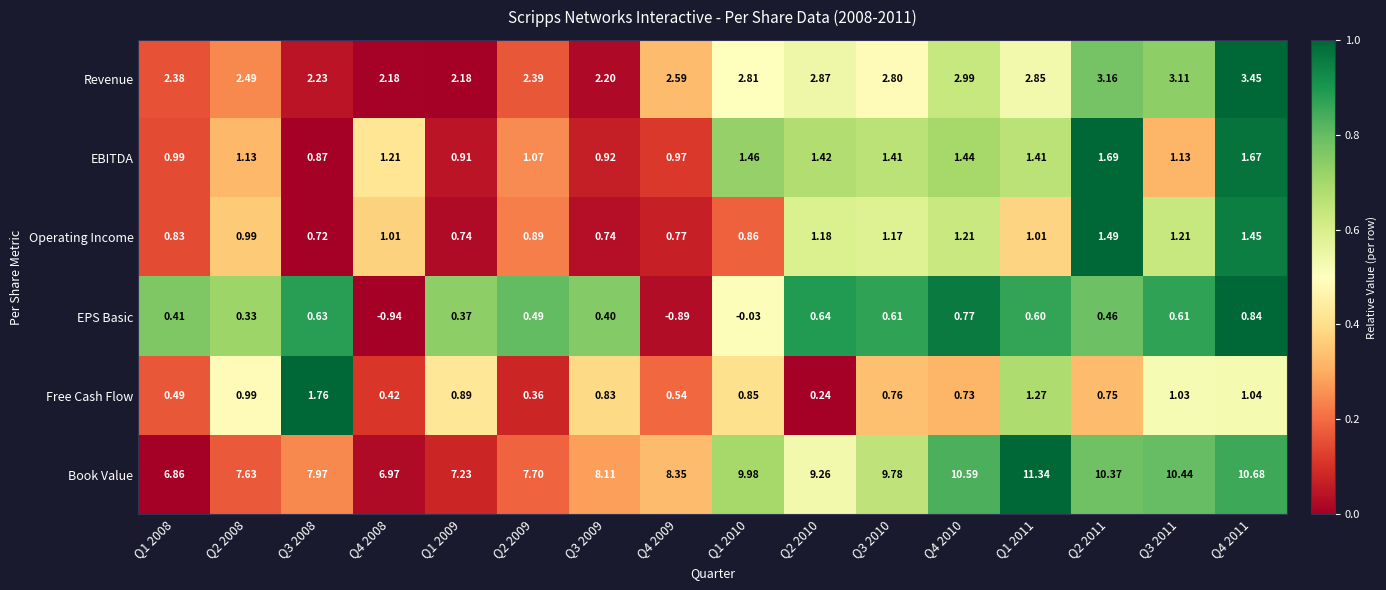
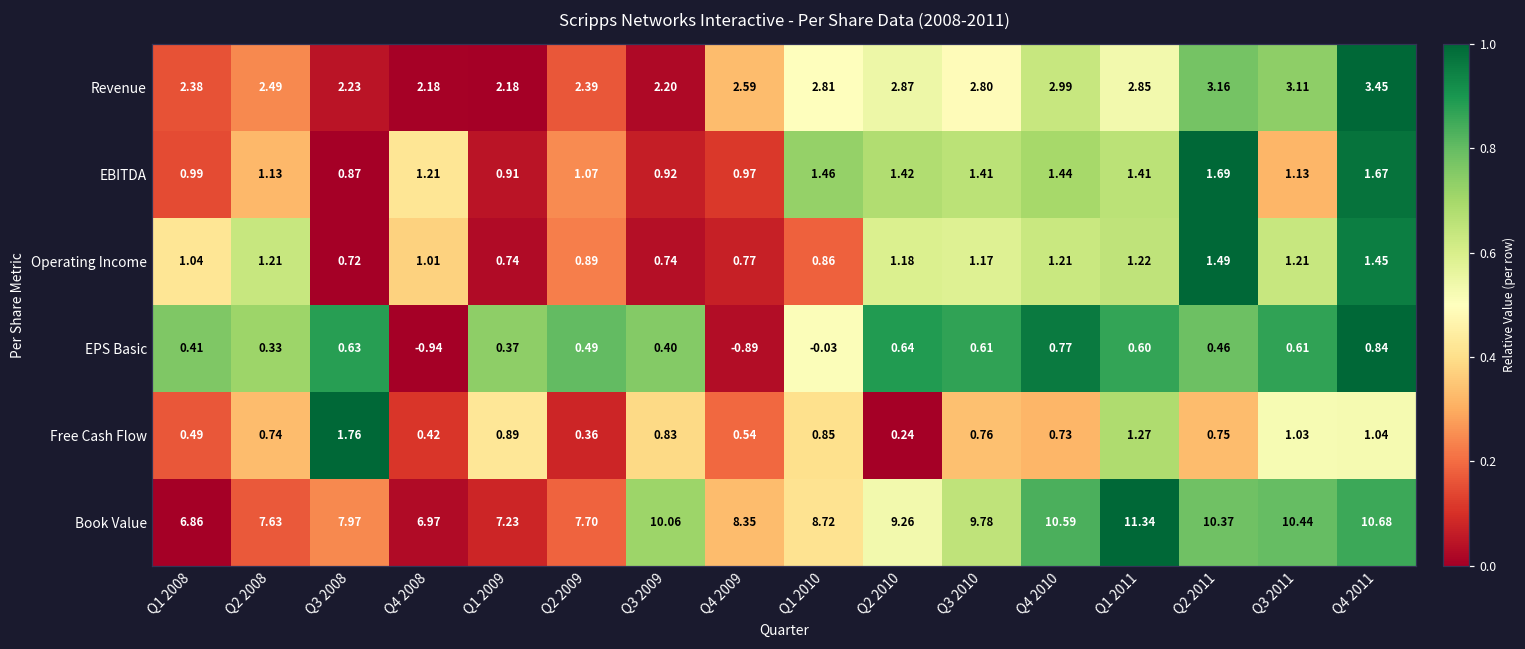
  {
    "Revenue": {
      "Q1 2008": 2.38,
      "Q2 2008": 2.49,
      "Q3 2008": 2.23,
      "Q4 2008": 2.18,
      "Q1 2009": 2.18,
      "Q2 2009": 2.39,
      "Q3 2009": 2.20,
      "Q4 2009": 2.59,
      "Q1 2010": 2.81,
      "Q2 2010": 2.87,
      "Q3 2010": 2.80,
      "Q4 2010": 2.99,
      "Q1 2011": 2.85,
      "Q2 2011": 3.16,
      "Q3 2011": 3.11,
      "Q4 2011": 3.45
    },
    "EBITDA": {
      "Q1 2008": 0.99,
      "Q2 2008": 1.13,
      "Q3 2008": 0.87,
      "Q4 2008": 1.21,
      "Q1 2009": 0.91,
      "Q2 2009": 1.07,
      "Q3 2009": 0.92,
      "Q4 2009": 0.97,
      "Q1 2010": 1.46,
      "Q2 2010": 1.42,
      "Q3 2010": 1.41,
      "Q4 2010": 1.44,
      "Q1 2011": 1.41,
      "Q2 2011": 1.69,
      "Q3 2011": 1.13,
      "Q4 2011": 1.67
    },
    "Operating Income": {
-     "Q1 2008": 0.83,
-     "Q2 2008": 0.99,
+     "Q1 2008": 1.04,
+     "Q2 2008": 1.21,
      "Q3 2008": 0.72,
      "Q4 2008": 1.01,
      "Q1 2009": 0.74,
      "Q2 2009": 0.89,
      "Q3 2009": 0.74,
      "Q4 2009": 0.77,
      "Q1 2010": 0.86,
      "Q2 2010": 1.18,
      "Q3 2010": 1.17,
      "Q4 2010": 1.21,
-     "Q1 2011": 1.01,
+     "Q1 2011": 1.22,
      "Q2 2011": 1.49,
      "Q3 2011": 1.21,
      "Q4 2011": 1.45
    },
    "EPS Basic": {
      "Q1 2008": 0.41,
      "Q2 2008": 0.33,
      "Q3 2008": 0.63,
      "Q4 2008": -0.94,
      "Q1 2009": 0.37,
      "Q2 2009": 0.49,
      "Q3 2009": 0.40,
      "Q4 2009": -0.89,
      "Q1 2010": -0.03,
      "Q2 2010": 0.64,
      "Q3 2010": 0.61,
      "Q4 2010": 0.77,
      "Q1 2011": 0.60,
      "Q2 2011": 0.46,
      "Q3 2011": 0.61,
      "Q4 2011": 0.84
    },
    "Free Cash Flow": {
      "Q1 2008": 0.49,
-     "Q2 2008": 0.99,
+     "Q2 2008": 0.74,
      "Q3 2008": 1.76,
      "Q4 2008": 0.42,
      "Q1 2009": 0.89,
      "Q2 2009": 0.36,
      "Q3 2009": 0.83,
      "Q4 2009": 0.54,
      "Q1 2010": 0.85,
      "Q2 2010": 0.24,
      "Q3 2010": 0.76,
      "Q4 2010": 0.73,
      "Q1 2011": 1.27,
      "Q2 2011": 0.75,
      "Q3 2011": 1.03,
      "Q4 2011": 1.04
    },
    "Book Value": {
      "Q1 2008": 6.86,
      "Q2 2008": 7.63,
      "Q3 2008": 7.97,
      "Q4 2008": 6.97,
      "Q1 2009": 7.23,
      "Q2 2009": 7.70,
-     "Q3 2009": 8.11,
+     "Q3 2009": 10.06,
      "Q4 2009": 8.35,
-     "Q1 2010": 9.98,
+     "Q1 2010": 8.72,
      "Q2 2010": 9.26,
      "Q3 2010": 9.78,
      "Q4 2010": 10.59,
      "Q1 2011": 11.34,
      "Q2 2011": 10.37,
      "Q3 2011": 10.44,
      "Q4 2011": 10.68
    }
  }
